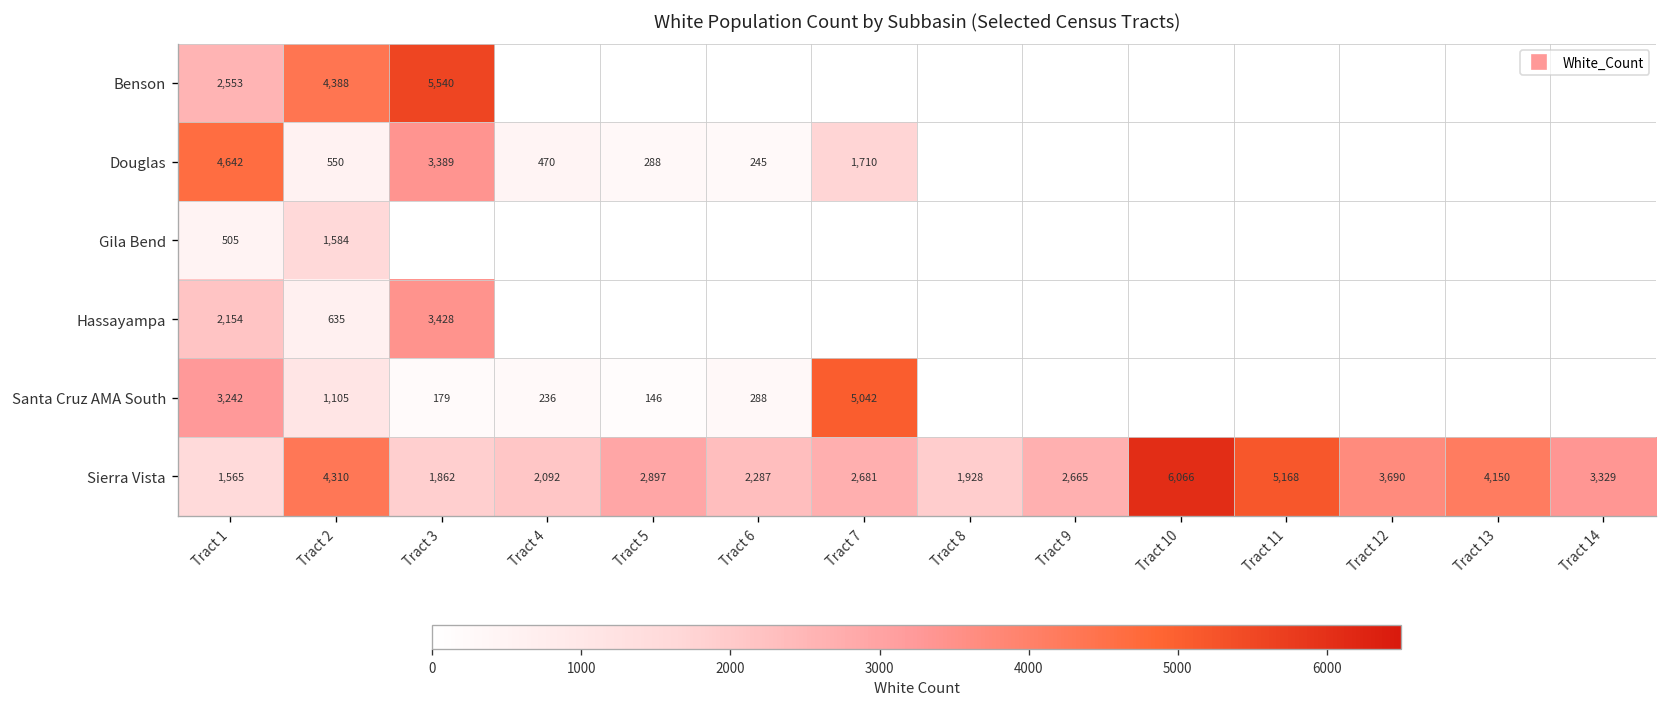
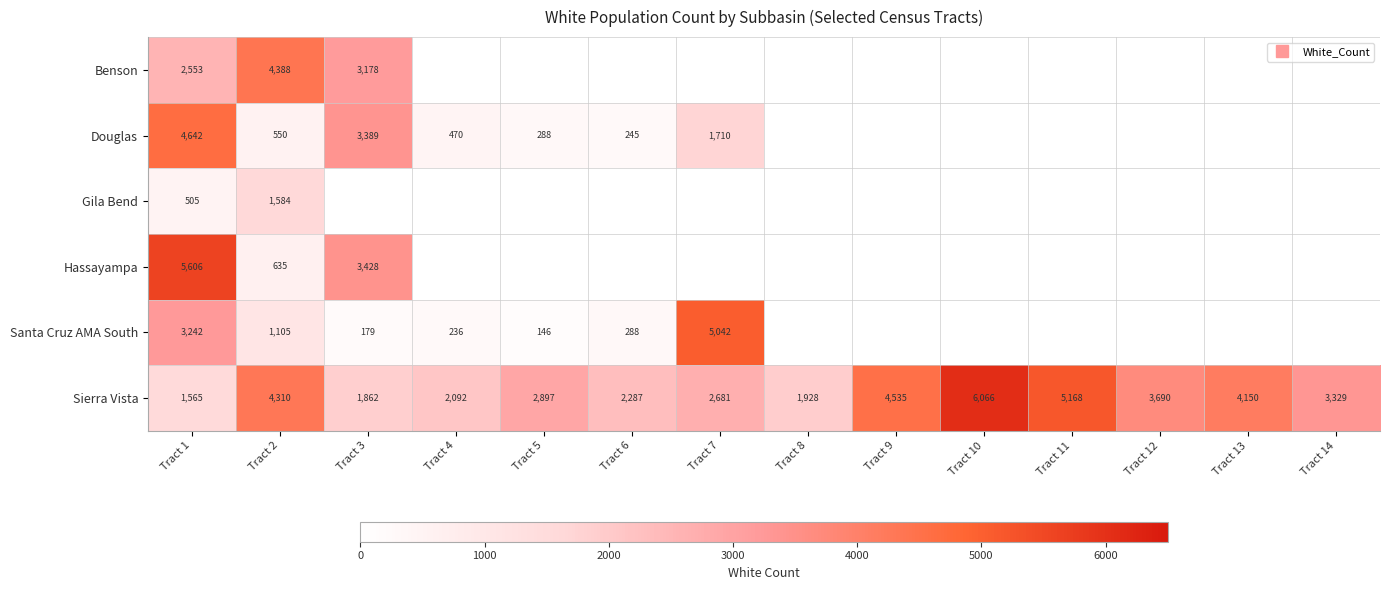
  {
    "Benson": {
      "Tract 1": "2,553",
      "Tract 2": "4,388",
-     "Tract 3": "5,540"
+     "Tract 3": "3,178"
    },
    "Douglas": {
      "Tract 1": "4,642",
      "Tract 2": "550",
      "Tract 3": "3,389",
      "Tract 4": "470",
      "Tract 5": "288",
      "Tract 6": "245",
      "Tract 7": "1,710"
    },
    "Gila Bend": {
      "Tract 1": "505",
      "Tract 2": "1,584"
    },
    "Hassayampa": {
-     "Tract 1": "2,154",
+     "Tract 1": "5,606",
      "Tract 2": "635",
      "Tract 3": "3,428"
    },
    "Santa Cruz AMA South": {
      "Tract 1": "3,242",
      "Tract 2": "1,105",
      "Tract 3": "179",
      "Tract 4": "236",
      "Tract 5": "146",
      "Tract 6": "288",
      "Tract 7": "5,042"
    },
    "Sierra Vista": {
      "Tract 1": "1,565",
      "Tract 2": "4,310",
      "Tract 3": "1,862",
      "Tract 4": "2,092",
      "Tract 5": "2,897",
      "Tract 6": "2,287",
      "Tract 7": "2,681",
      "Tract 8": "1,928",
-     "Tract 9": "2,665",
+     "Tract 9": "4,535",
      "Tract 10": "6,066",
      "Tract 11": "5,168",
      "Tract 12": "3,690",
      "Tract 13": "4,150",
      "Tract 14": "3,329"
    }
  }
